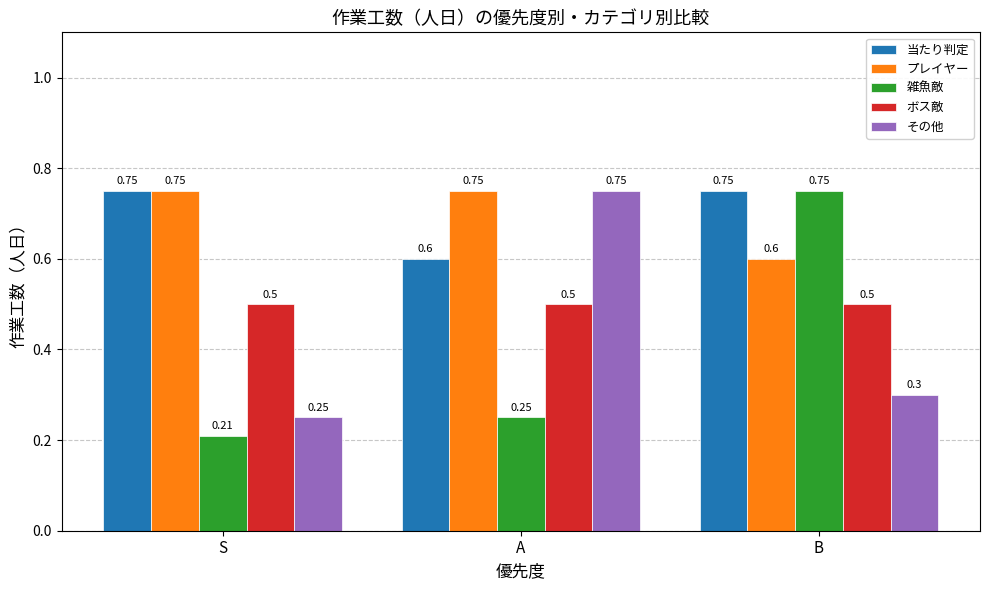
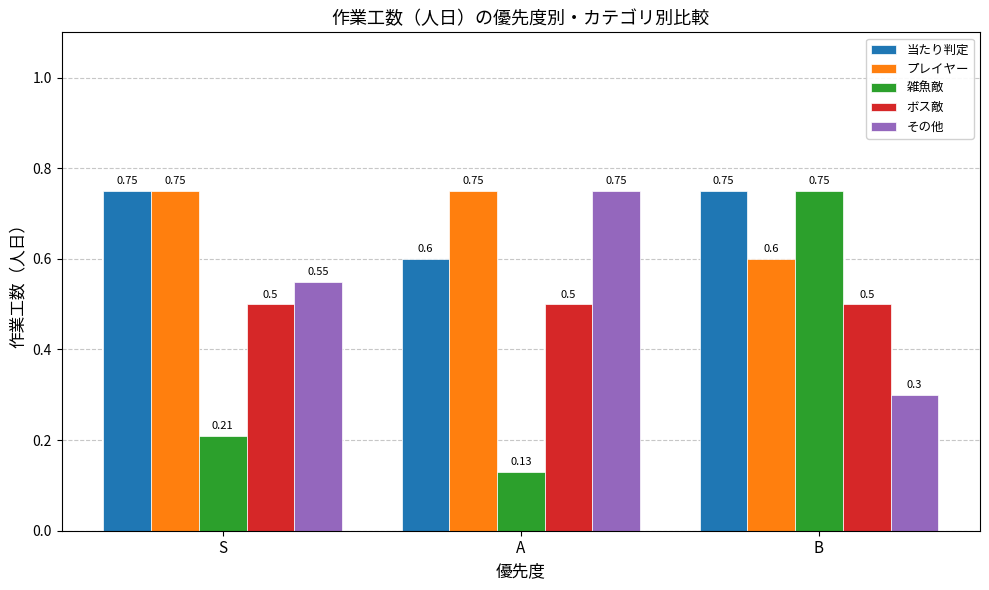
  {
    "当たり判定": {
      "S": 0.75,
      "A": 0.6,
      "B": 0.75
    },
    "プレイヤー": {
      "S": 0.75,
      "A": 0.75,
      "B": 0.6
    },
    "雑魚敵": {
      "S": 0.21,
-     "A": 0.25,
+     "A": 0.13,
      "B": 0.75
    },
    "ボス敵": {
      "S": 0.5,
      "A": 0.5,
      "B": 0.5
    },
    "その他": {
-     "S": 0.25,
+     "S": 0.55,
      "A": 0.75,
      "B": 0.3
    }
  }
